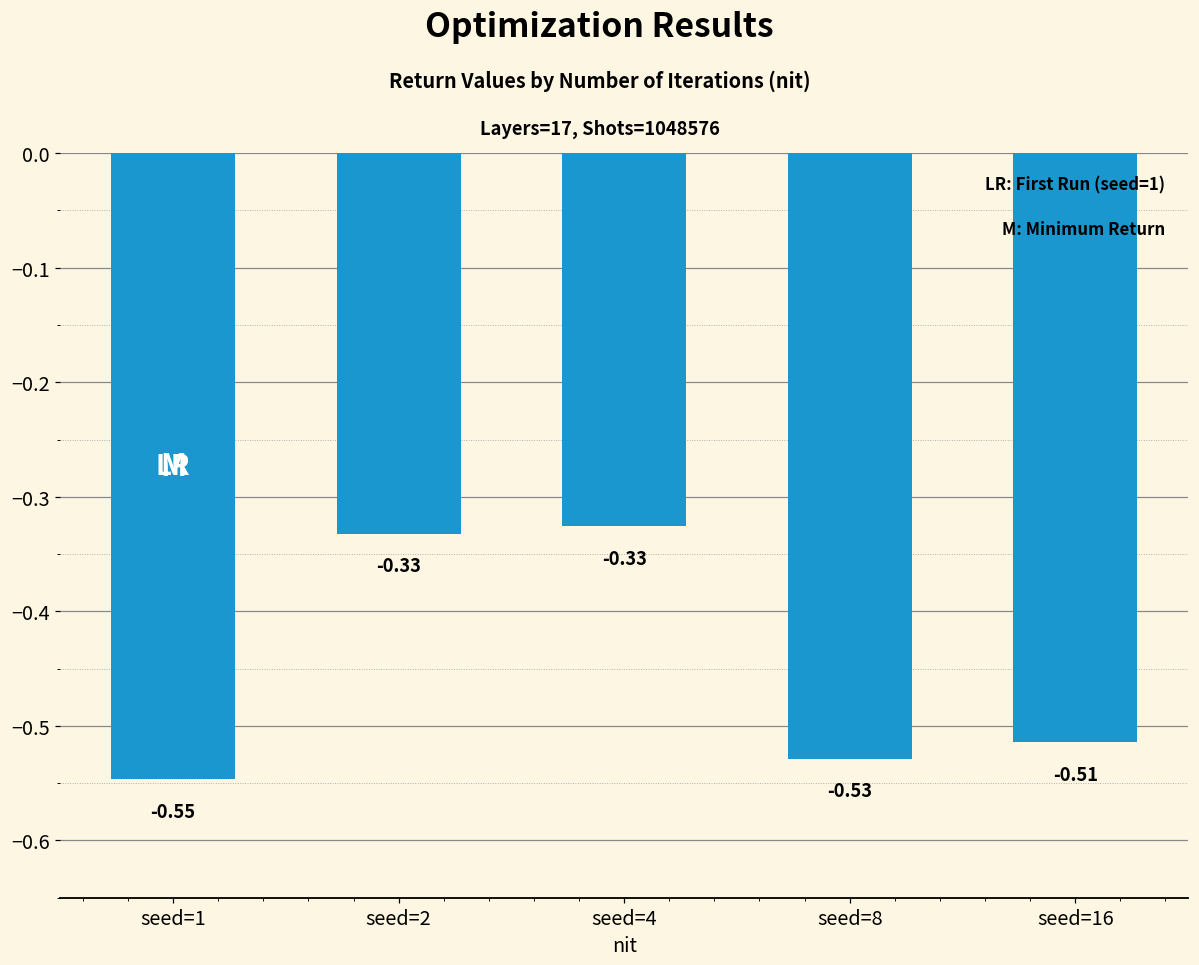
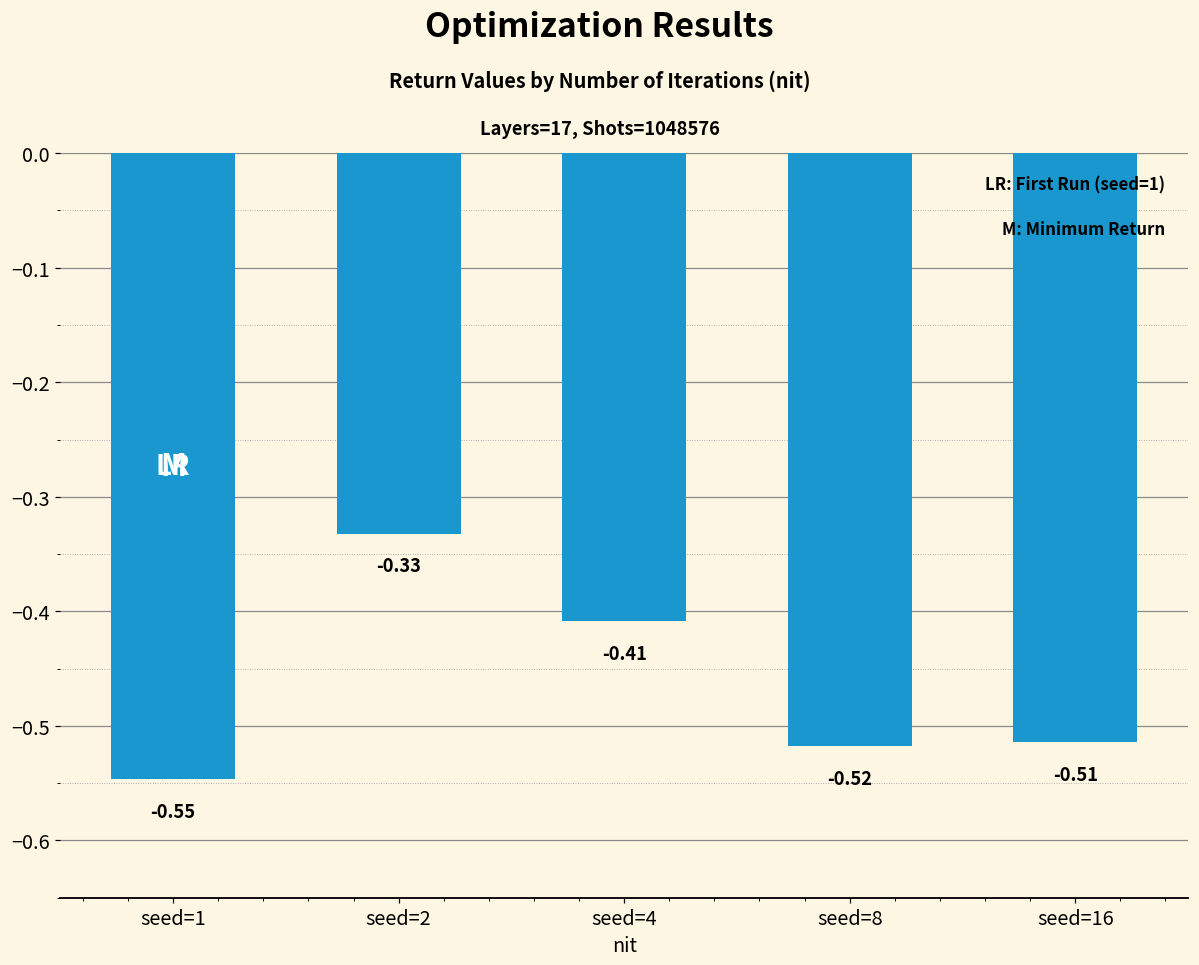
  {
    "seed=1": -0.55,
    "seed=2": -0.33,
-   "seed=4": -0.33,
-   "seed=8": -0.53,
+   "seed=4": -0.41,
+   "seed=8": -0.52,
    "seed=16": -0.51
  }
